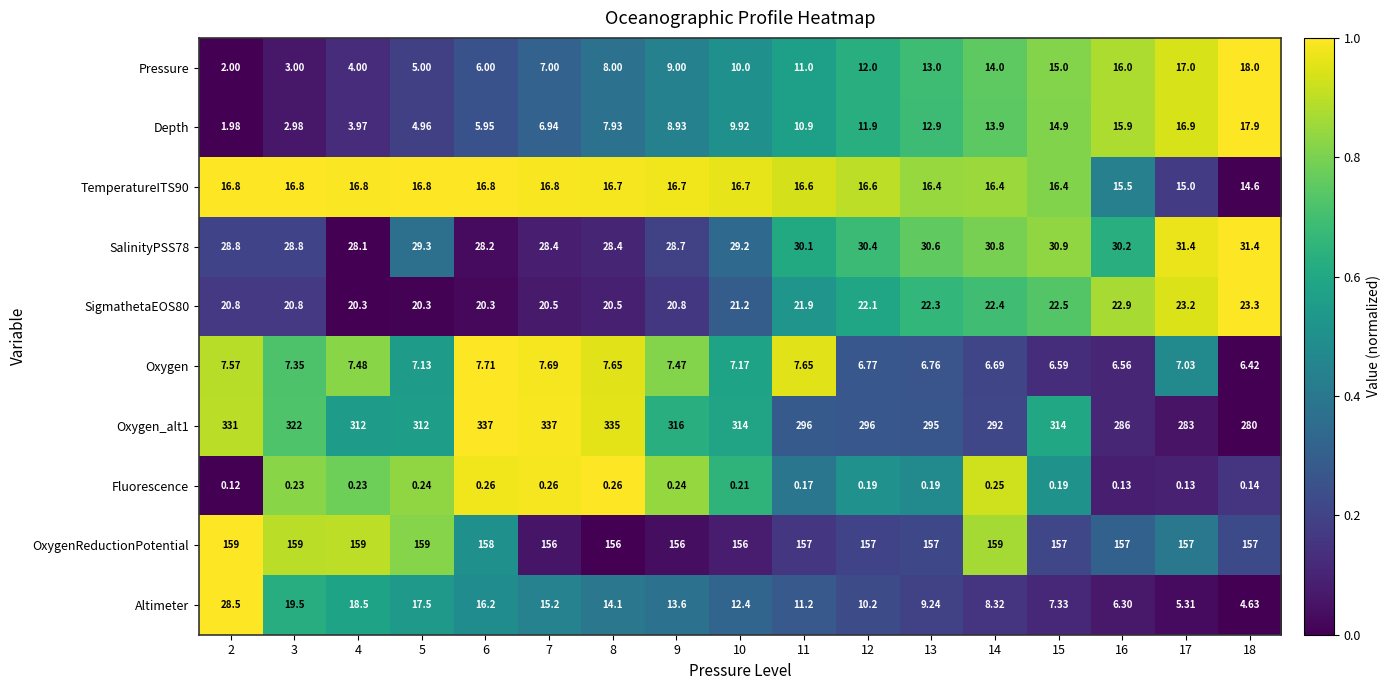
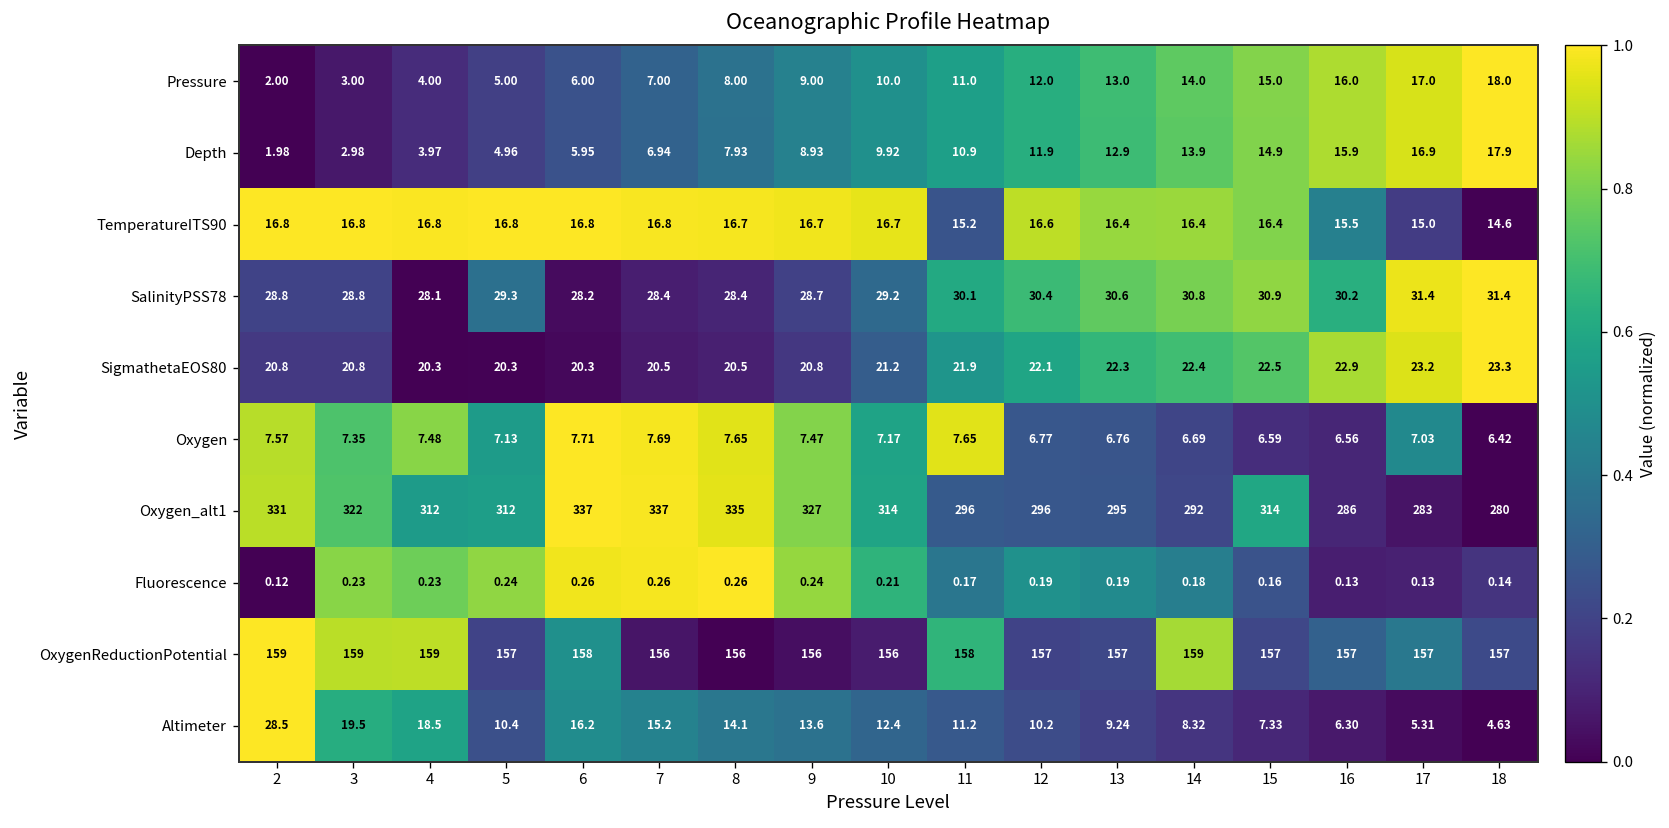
  {
    "Pressure": {
      "2": 2.00,
      "3": 3.00,
      "4": 4.00,
      "5": 5.00,
      "6": 6.00,
      "7": 7.00,
      "8": 8.00,
      "9": 9.00,
      "10": 10.0,
      "11": 11.0,
      "12": 12.0,
      "13": 13.0,
      "14": 14.0,
      "15": 15.0,
      "16": 16.0,
      "17": 17.0,
      "18": 18.0
    },
    "Depth": {
      "2": 1.98,
      "3": 2.98,
      "4": 3.97,
      "5": 4.96,
      "6": 5.95,
      "7": 6.94,
      "8": 7.93,
      "9": 8.93,
      "10": 9.92,
      "11": 10.9,
      "12": 11.9,
      "13": 12.9,
      "14": 13.9,
      "15": 14.9,
      "16": 15.9,
      "17": 16.9,
      "18": 17.9
    },
    "TemperatureITS90": {
      "2": 16.8,
      "3": 16.8,
      "4": 16.8,
      "5": 16.8,
      "6": 16.8,
      "7": 16.8,
      "8": 16.7,
      "9": 16.7,
      "10": 16.7,
-     "11": 16.6,
+     "11": 15.2,
      "12": 16.6,
      "13": 16.4,
      "14": 16.4,
      "15": 16.4,
      "16": 15.5,
      "17": 15.0,
      "18": 14.6
    },
    "SalinityPSS78": {
      "2": 28.8,
      "3": 28.8,
      "4": 28.1,
      "5": 29.3,
      "6": 28.2,
      "7": 28.4,
      "8": 28.4,
      "9": 28.7,
      "10": 29.2,
      "11": 30.1,
      "12": 30.4,
      "13": 30.6,
      "14": 30.8,
      "15": 30.9,
      "16": 30.2,
      "17": 31.4,
      "18": 31.4
    },
    "SigmathetaEOS80": {
      "2": 20.8,
      "3": 20.8,
      "4": 20.3,
      "5": 20.3,
      "6": 20.3,
      "7": 20.5,
      "8": 20.5,
      "9": 20.8,
      "10": 21.2,
      "11": 21.9,
      "12": 22.1,
      "13": 22.3,
      "14": 22.4,
      "15": 22.5,
      "16": 22.9,
      "17": 23.2,
      "18": 23.3
    },
    "Oxygen": {
      "2": 7.57,
      "3": 7.35,
      "4": 7.48,
      "5": 7.13,
      "6": 7.71,
      "7": 7.69,
      "8": 7.65,
      "9": 7.47,
      "10": 7.17,
      "11": 7.65,
      "12": 6.77,
      "13": 6.76,
      "14": 6.69,
      "15": 6.59,
      "16": 6.56,
      "17": 7.03,
      "18": 6.42
    },
    "Oxygen_alt1": {
      "2": 331,
      "3": 322,
      "4": 312,
      "5": 312,
      "6": 337,
      "7": 337,
      "8": 335,
-     "9": 316,
+     "9": 327,
      "10": 314,
      "11": 296,
      "12": 296,
      "13": 295,
      "14": 292,
      "15": 314,
      "16": 286,
      "17": 283,
      "18": 280
    },
    "Fluorescence": {
      "2": 0.12,
      "3": 0.23,
      "4": 0.23,
      "5": 0.24,
      "6": 0.26,
      "7": 0.26,
      "8": 0.26,
      "9": 0.24,
      "10": 0.21,
      "11": 0.17,
      "12": 0.19,
      "13": 0.19,
-     "14": 0.25,
-     "15": 0.19,
+     "14": 0.18,
+     "15": 0.16,
      "16": 0.13,
      "17": 0.13,
      "18": 0.14
    },
    "OxygenReductionPotential": {
      "2": 159,
      "3": 159,
      "4": 159,
-     "5": 159,
+     "5": 157,
      "6": 158,
      "7": 156,
      "8": 156,
      "9": 156,
      "10": 156,
-     "11": 157,
+     "11": 158,
      "12": 157,
      "13": 157,
      "14": 159,
      "15": 157,
      "16": 157,
      "17": 157,
      "18": 157
    },
    "Altimeter": {
      "2": 28.5,
      "3": 19.5,
      "4": 18.5,
-     "5": 17.5,
+     "5": 10.4,
      "6": 16.2,
      "7": 15.2,
      "8": 14.1,
      "9": 13.6,
      "10": 12.4,
      "11": 11.2,
      "12": 10.2,
      "13": 9.24,
      "14": 8.32,
      "15": 7.33,
      "16": 6.30,
      "17": 5.31,
      "18": 4.63
    }
  }
